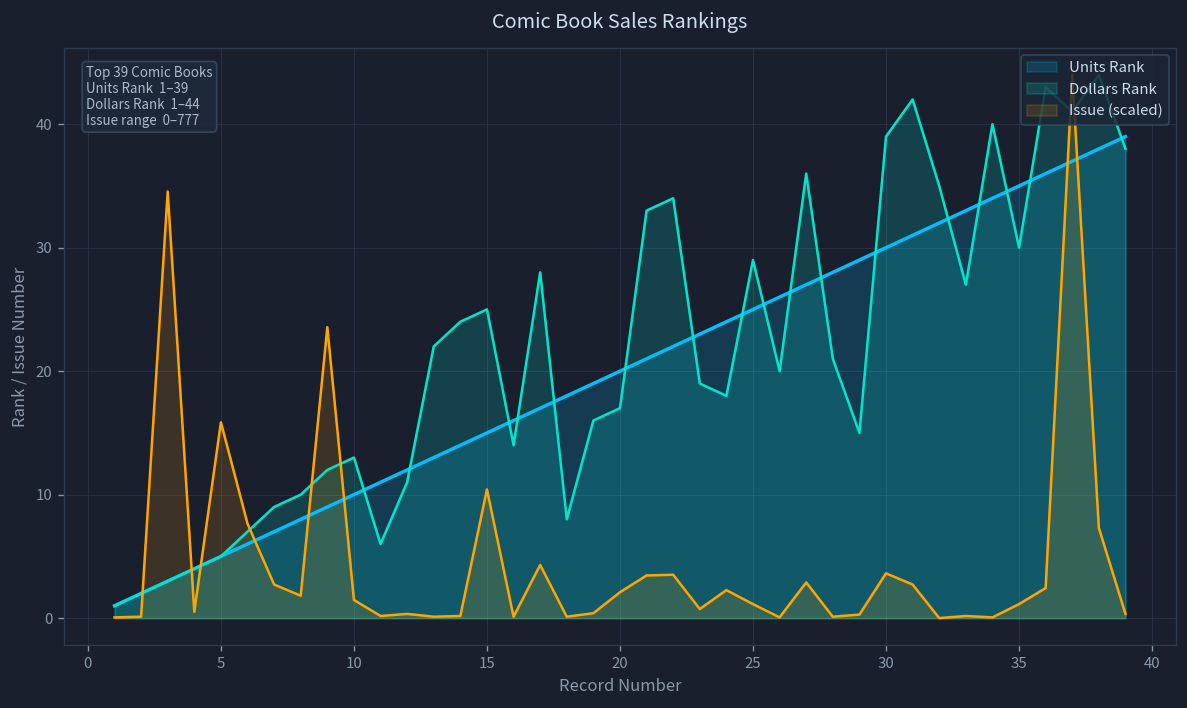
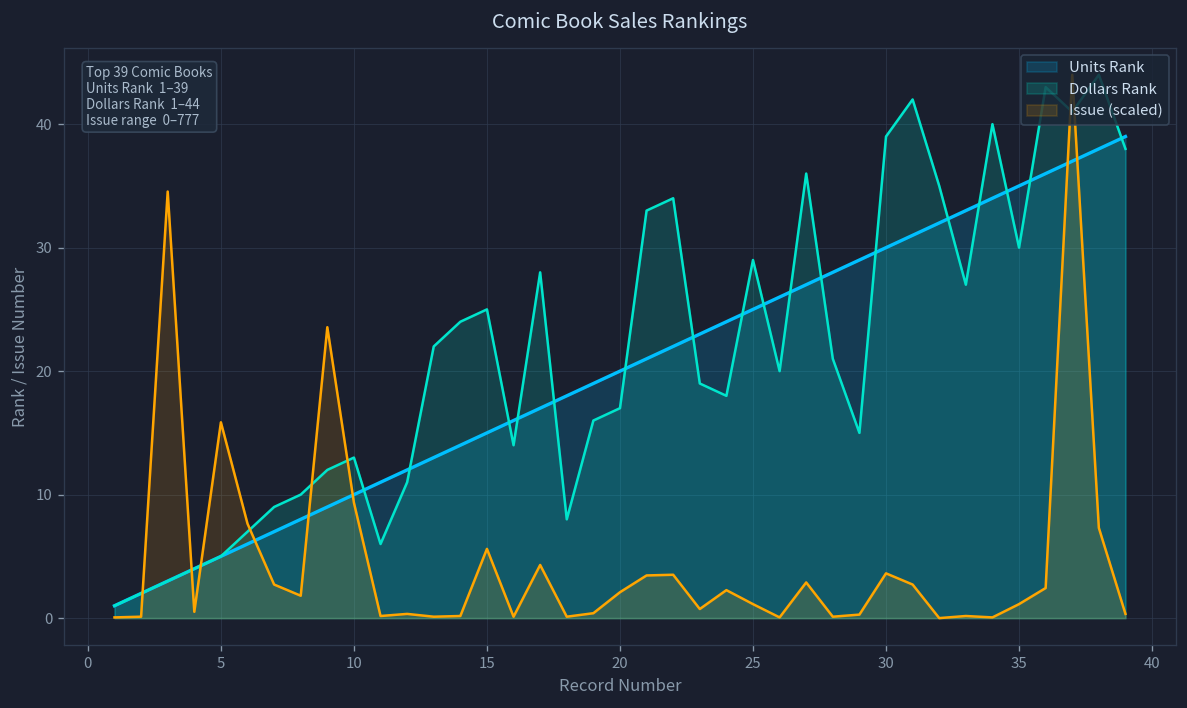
  {
    "Issue (scaled)": {
      "5": 15.9,
-     "10": 1.5,
-     "15": 10.4,
+     "10": 9.3,
+     "15": 5.6,
      "20": 2.1,
      "25": 1.1,
      "30": 3.6,
      "35": 1.1
    }
  }
